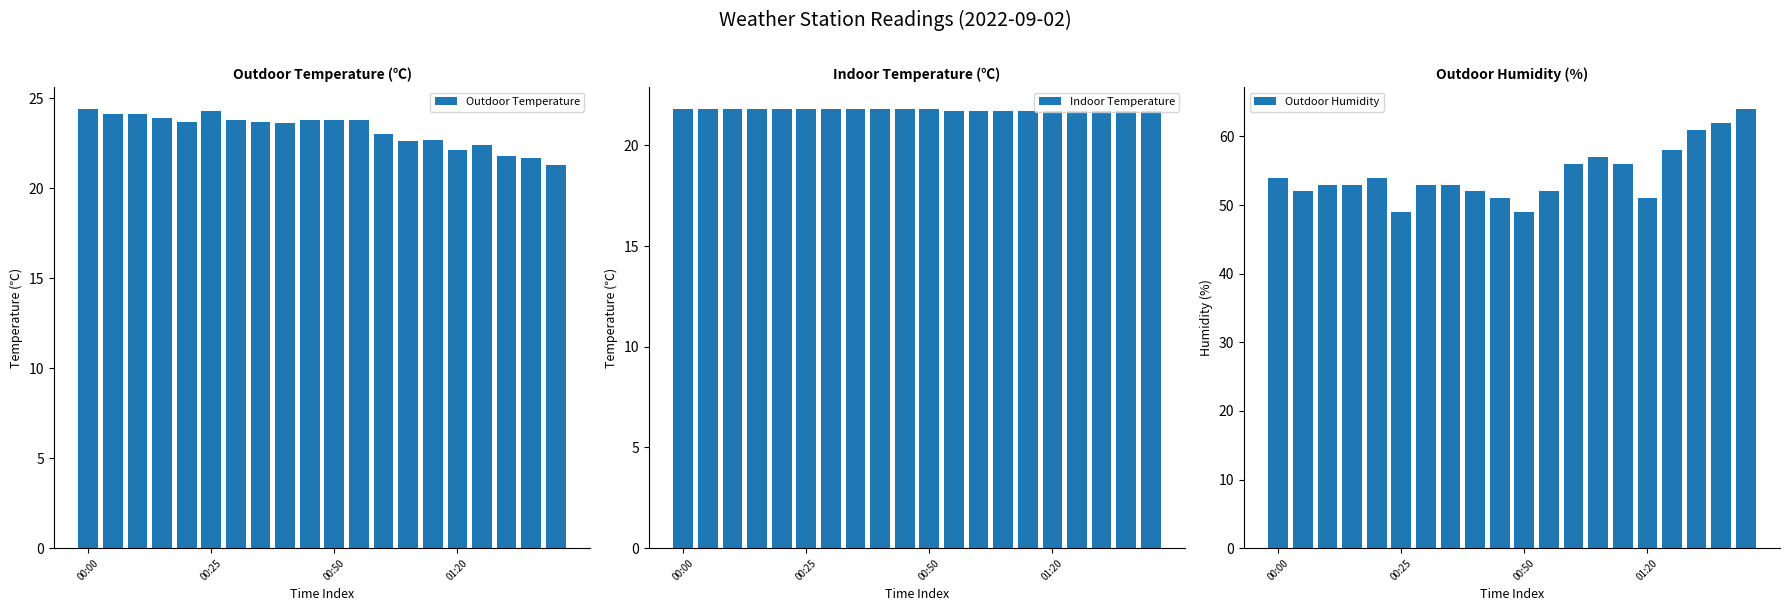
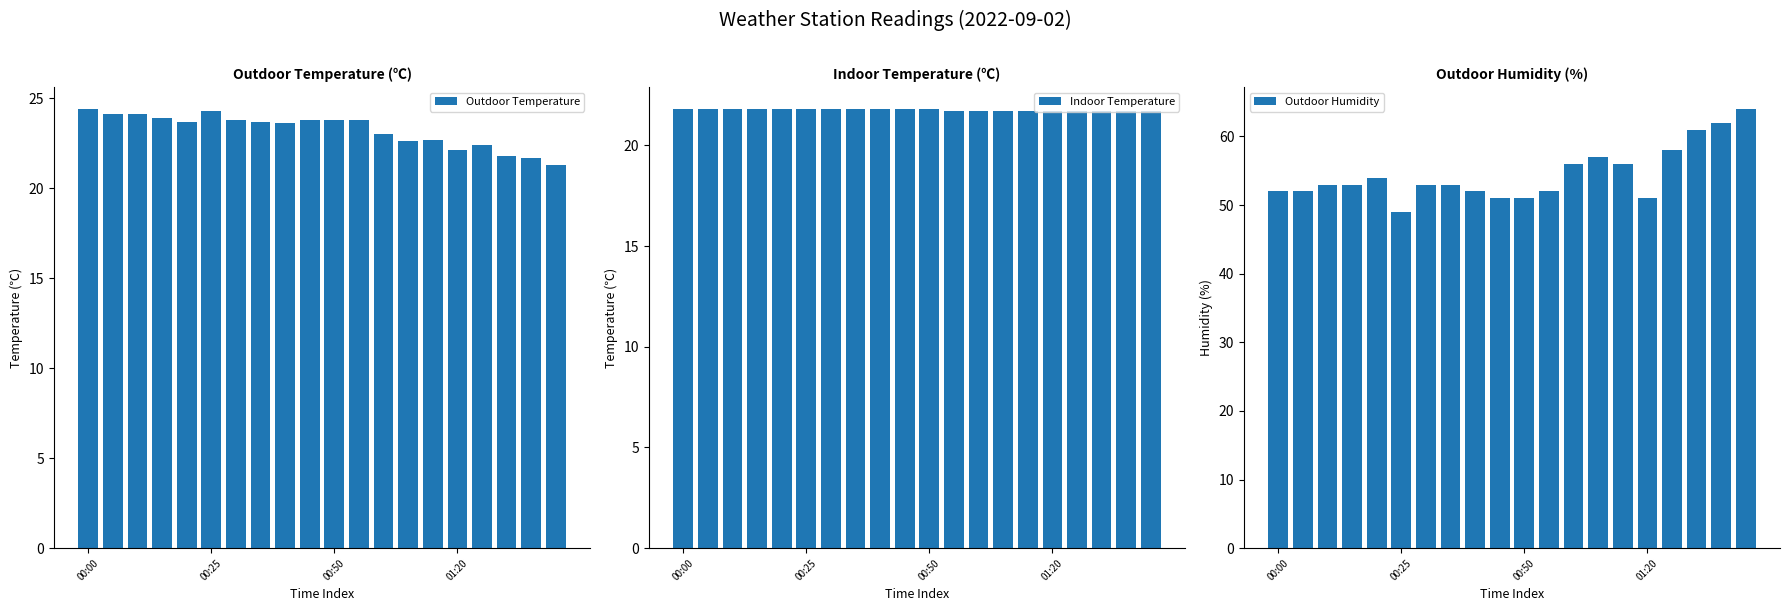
  {
    "Outdoor Temperature (℃)": {
      "00:00": 24.4,
      "00:25": 24.3,
      "00:50": 23.8,
      "01:20": 22.1
    },
    "Indoor Temperature (℃)": {
      "00:00": 21.8,
      "00:25": 21.8,
      "00:50": 21.8
    },
    "Outdoor Humidity (%)": {
-     "00:00": 54,
+     "00:00": 52,
      "00:25": 49,
-     "00:50": 49,
+     "00:50": 51,
      "01:20": 51
    }
  }
